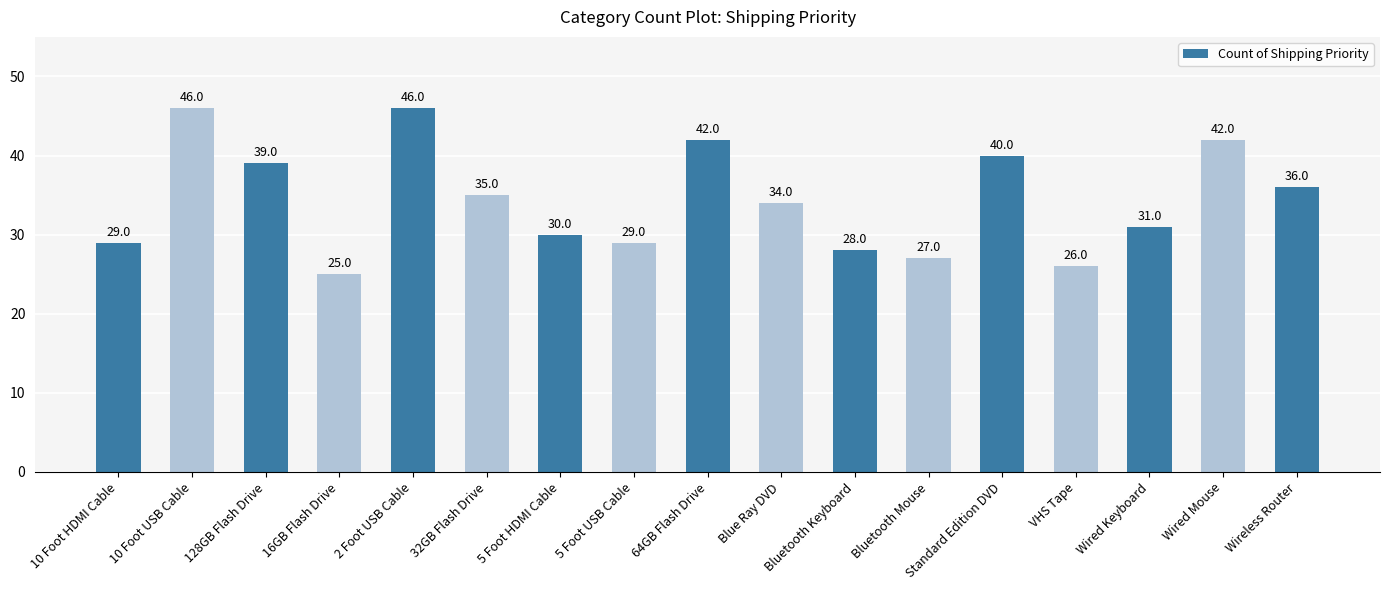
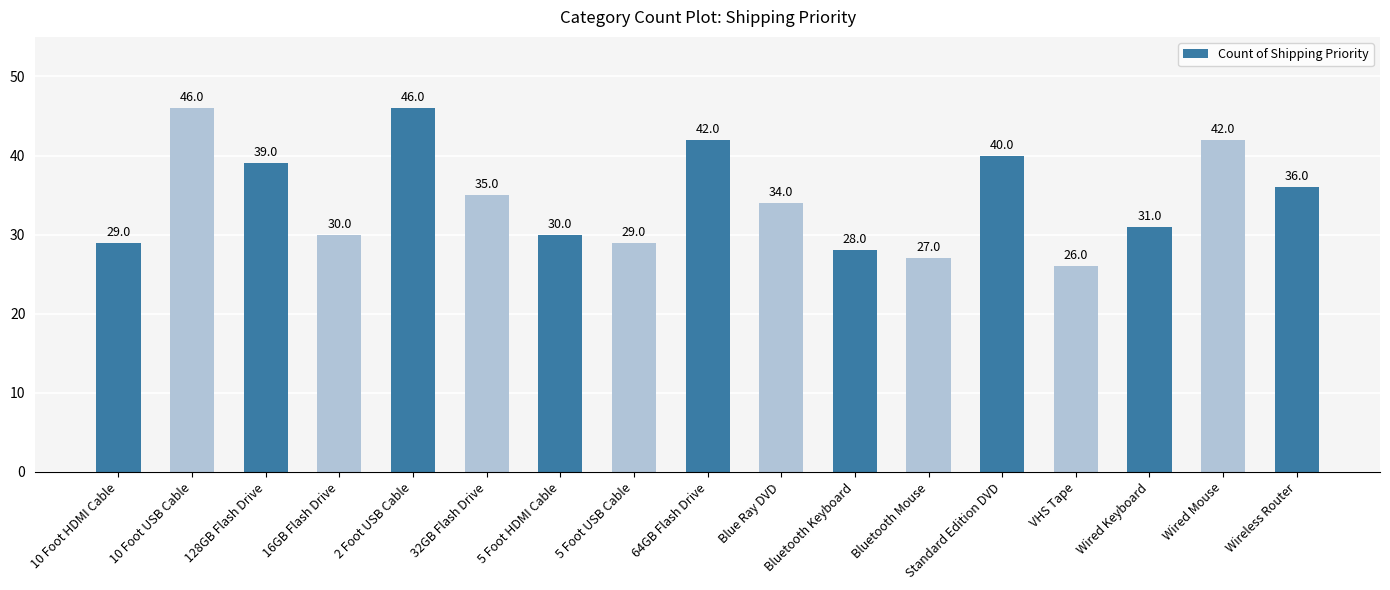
  {
    "10 Foot HDMI Cable": 29.0,
    "10 Foot USB Cable": 46.0,
    "128GB Flash Drive": 39.0,
-   "16GB Flash Drive": 25.0,
+   "16GB Flash Drive": 30.0,
    "2 Foot USB Cable": 46.0,
    "32GB Flash Drive": 35.0,
    "5 Foot HDMI Cable": 30.0,
    "5 Foot USB Cable": 29.0,
    "64GB Flash Drive": 42.0,
    "Blue Ray DVD": 34.0,
    "Bluetooth Keyboard": 28.0,
    "Bluetooth Mouse": 27.0,
    "Standard Edition DVD": 40.0,
    "VHS Tape": 26.0,
    "Wired Keyboard": 31.0,
    "Wired Mouse": 42.0,
    "Wireless Router": 36.0
  }
